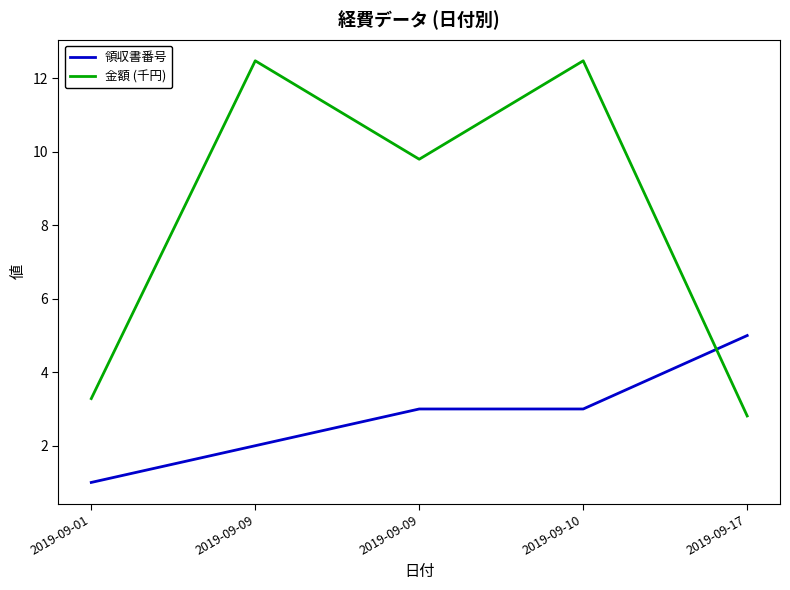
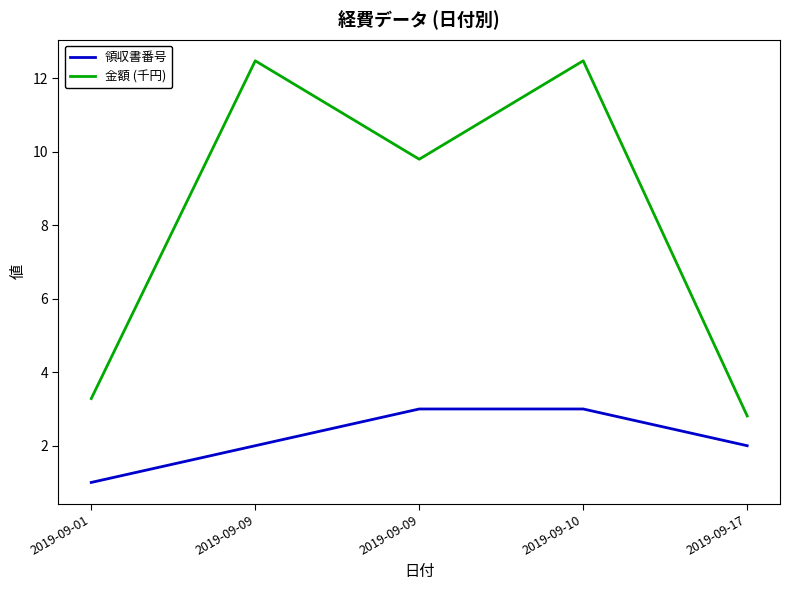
  {
    "領収書番号": {
      "2019-09-01": 1,
      "2019-09-10": 3,
-     "2019-09-17": 5
+     "2019-09-17": 2
    },
    "金額 (千円)": {
      "2019-09-01": 3.3,
      "2019-09-10": 12.5,
      "2019-09-17": 2.8
    }
  }
